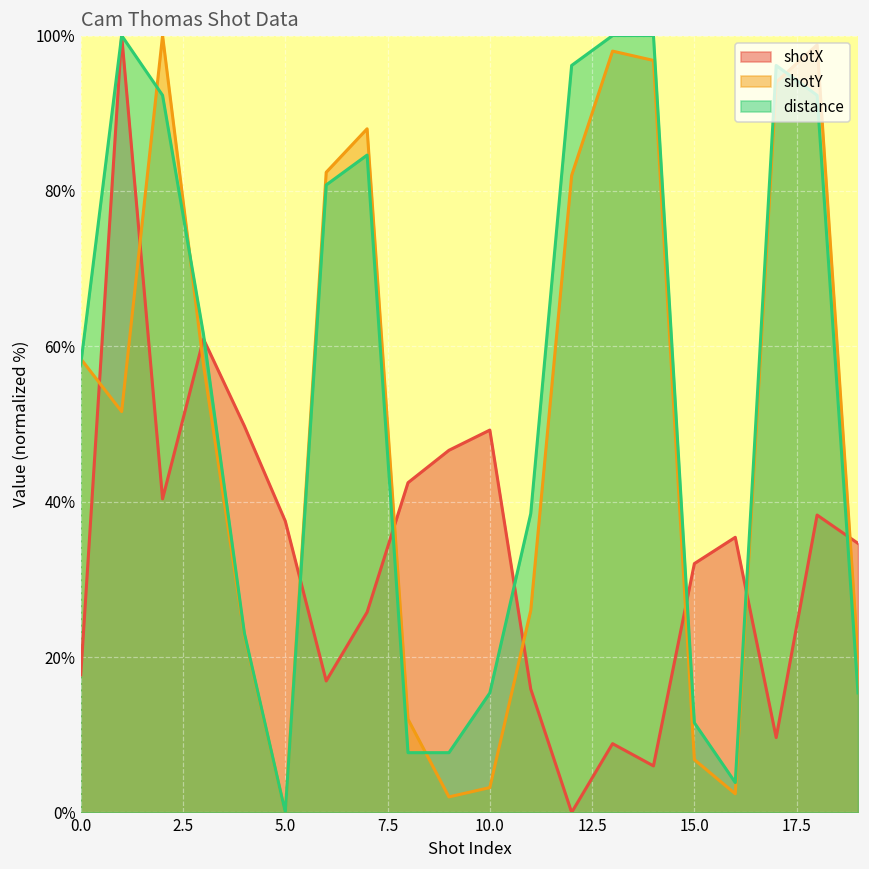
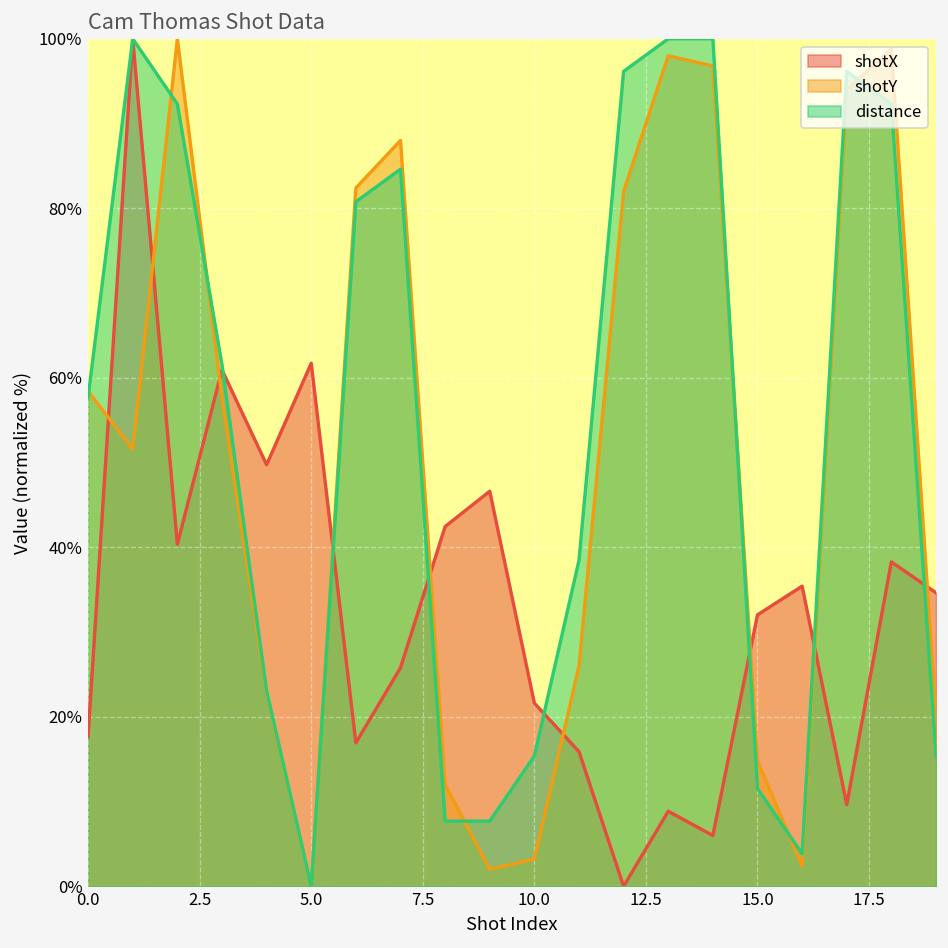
  {
    "shotX": {
      "0.0": "18%",
-     "5.0": "38%",
-     "10.0": "49%",
+     "5.0": "62%",
+     "10.0": "22%",
      "15.0": "32%"
    },
    "shotY": {
      "0.0": "58%",
      "10.0": "3%",
-     "15.0": "7%"
+     "15.0": "15%"
    },
    "distance": {
      "0.0": "58%",
      "10.0": "15%",
      "15.0": "12%"
    }
  }
